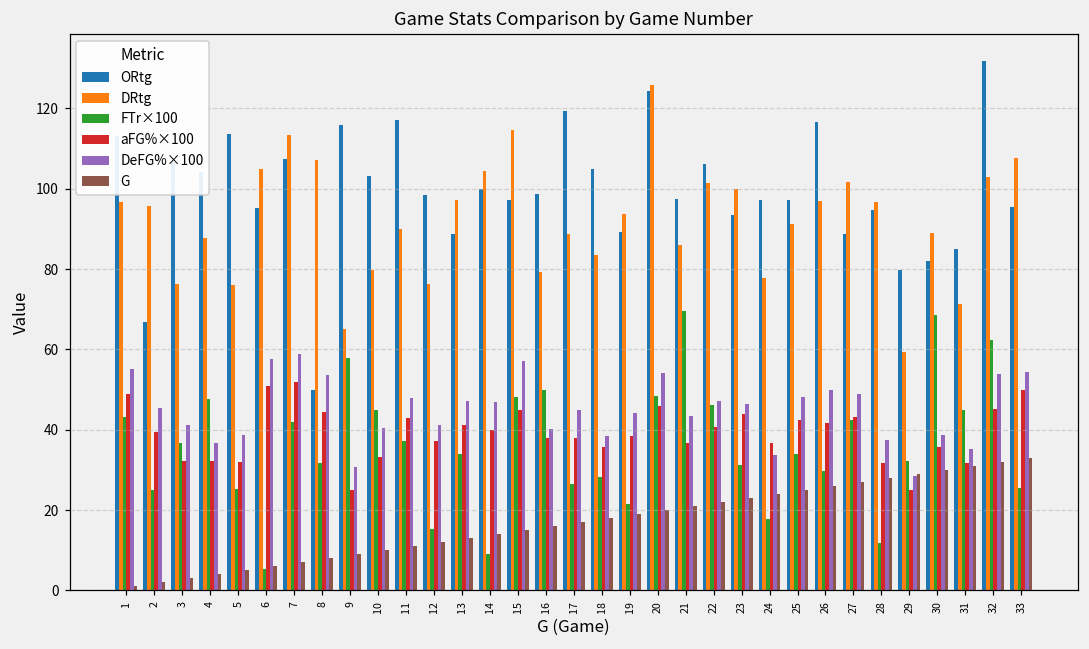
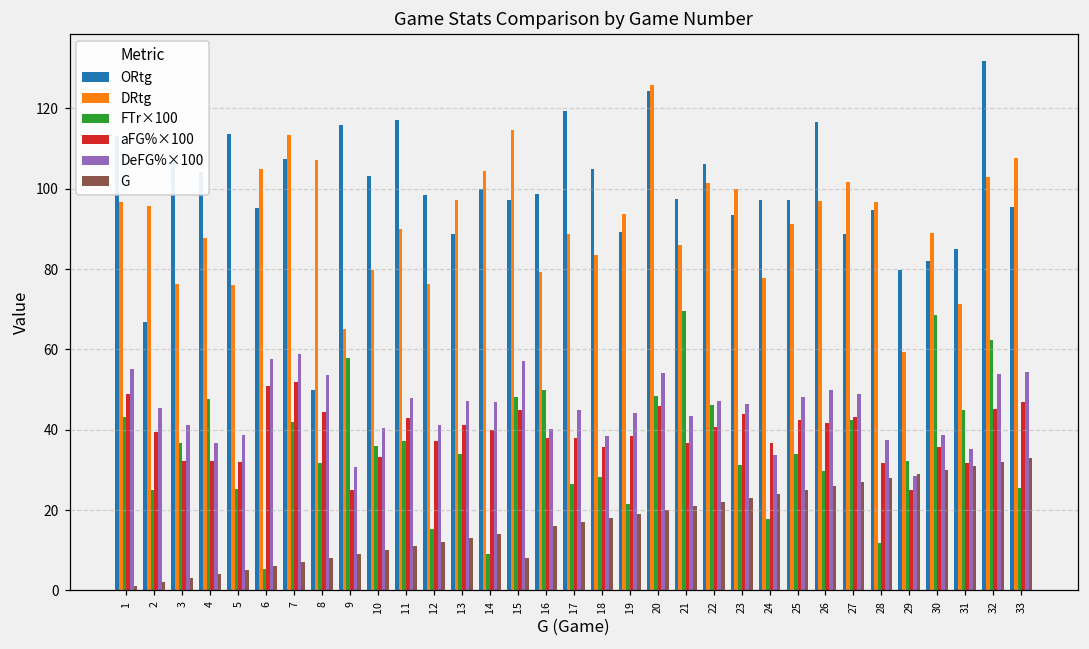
  {
    "ORtg": {
      "2": 67,
      "5": 114,
      "6": 95,
      "7": 108,
      "8": 50,
      "9": 116,
      "10": 103,
      "11": 117,
      "12": 98,
      "13": 89,
      "14": 100,
      "15": 97,
      "16": 99,
      "17": 119,
      "18": 105,
      "19": 89,
      "20": 124,
      "21": 98,
      "22": 106,
      "23": 93,
      "24": 97,
      "25": 97,
      "26": 117,
      "27": 89,
      "28": 95,
      "29": 80,
      "30": 82,
      "31": 85,
      "32": 132,
      "33": 96
    },
    "DRtg": {
      "1": 97,
      "2": 96,
      "3": 76,
      "4": 88,
      "5": 76,
      "6": 105,
      "7": 113,
      "8": 107,
      "9": 65,
      "10": 80,
      "11": 90,
      "12": 76,
      "13": 97,
      "14": 104,
      "15": 115,
      "16": 79,
      "17": 89,
      "18": 84,
      "19": 94,
      "20": 126,
      "21": 86,
      "22": 102,
      "23": 100,
      "24": 78,
      "25": 91,
      "26": 97,
      "27": 102,
      "28": 97,
      "29": 59,
      "30": 89,
      "31": 71,
      "32": 103,
      "33": 108
    },
    "FTr×100": {
      "1": 43,
      "2": 25,
      "3": 37,
      "4": 48,
      "5": 25,
      "6": 5,
      "7": 42,
      "8": 32,
      "9": 58,
-     "10": 45,
+     "10": 36,
      "11": 37,
      "12": 15,
      "13": 34,
      "14": 9,
      "15": 48,
      "16": 50,
      "17": 27,
      "18": 28,
      "19": 21,
      "20": 48,
      "21": 70,
      "22": 46,
      "23": 31,
      "24": 18,
      "25": 34,
      "26": 30,
      "27": 42,
      "28": 12,
      "29": 32,
      "30": 69,
      "31": 45,
      "32": 62,
      "33": 25
    },
    "aFG%×100": {
      "1": 49,
      "2": 39,
      "3": 32,
      "4": 32,
      "5": 32,
      "6": 51,
      "7": 52,
      "8": 44,
      "9": 25,
      "10": 33,
      "11": 43,
      "12": 37,
      "13": 41,
      "14": 40,
      "15": 45,
      "16": 38,
      "17": 38,
      "18": 36,
      "19": 39,
      "20": 46,
      "21": 37,
      "22": 41,
      "23": 44,
      "24": 37,
      "25": 42,
      "26": 42,
      "27": 43,
      "28": 32,
      "29": 25,
      "30": 36,
      "31": 32,
      "32": 45,
-     "33": 50
+     "33": 47
    },
    "DeFG%×100": {
      "1": 55,
      "2": 46,
      "3": 41,
      "4": 37,
      "5": 39,
      "6": 57,
      "7": 59,
      "8": 54,
      "9": 31,
      "10": 40,
      "11": 48,
      "12": 41,
      "13": 47,
      "14": 47,
      "15": 57,
      "16": 40,
      "17": 45,
      "18": 38,
      "19": 44,
      "20": 54,
      "21": 43,
      "22": 47,
      "23": 47,
      "24": 34,
      "25": 48,
      "26": 50,
      "27": 49,
      "28": 38,
      "29": 28,
      "30": 39,
      "31": 35,
      "32": 54,
      "33": 54
    },
    "G": {
      "1": 1,
      "2": 2,
      "3": 3,
      "4": 4,
      "5": 5,
      "6": 6,
      "7": 7,
      "8": 8,
      "9": 9,
      "10": 10,
      "11": 11,
      "12": 12,
      "13": 13,
      "14": 14,
-     "15": 15,
+     "15": 8,
      "16": 16,
      "17": 17,
      "18": 18,
      "19": 19,
      "20": 20,
      "21": 21,
      "22": 22,
      "23": 23,
      "24": 24,
      "25": 25,
      "26": 26,
      "27": 27,
      "28": 28,
      "29": 29,
      "30": 30,
      "31": 31,
      "32": 32,
      "33": 33
    }
  }
